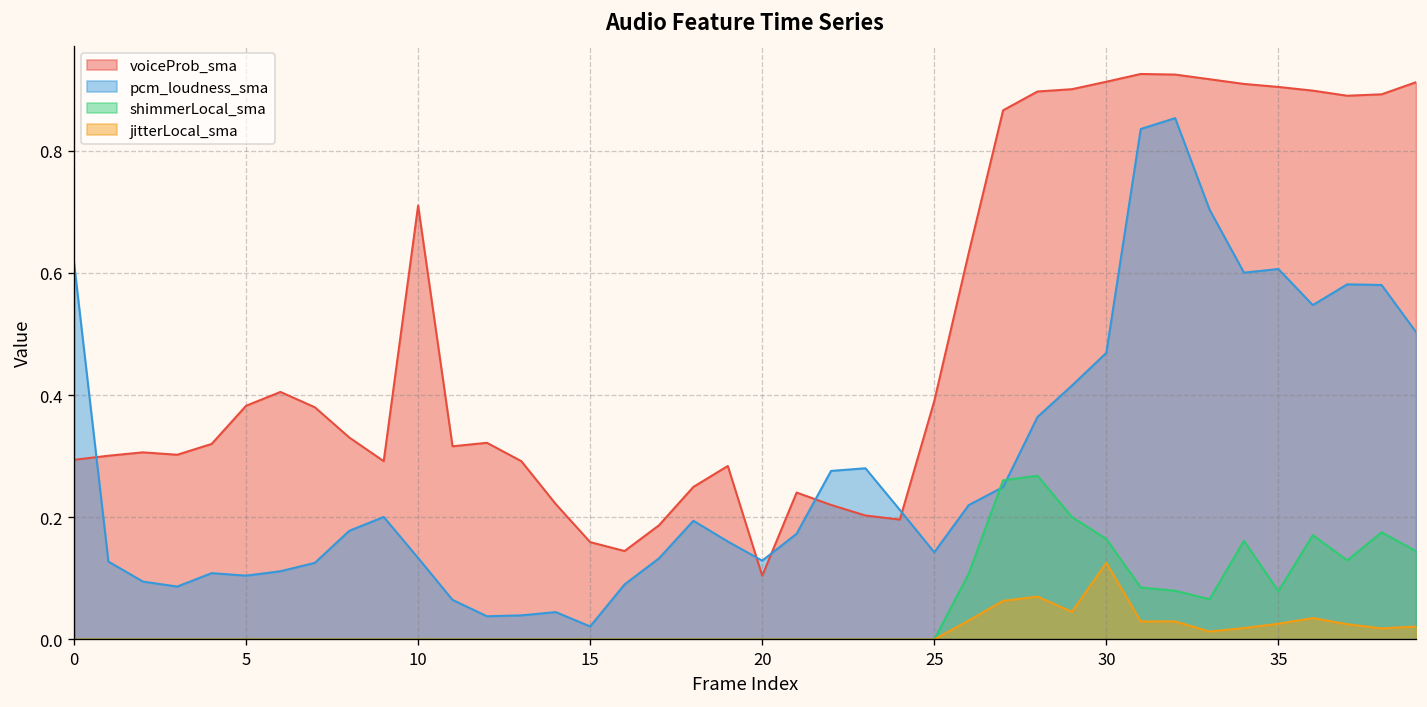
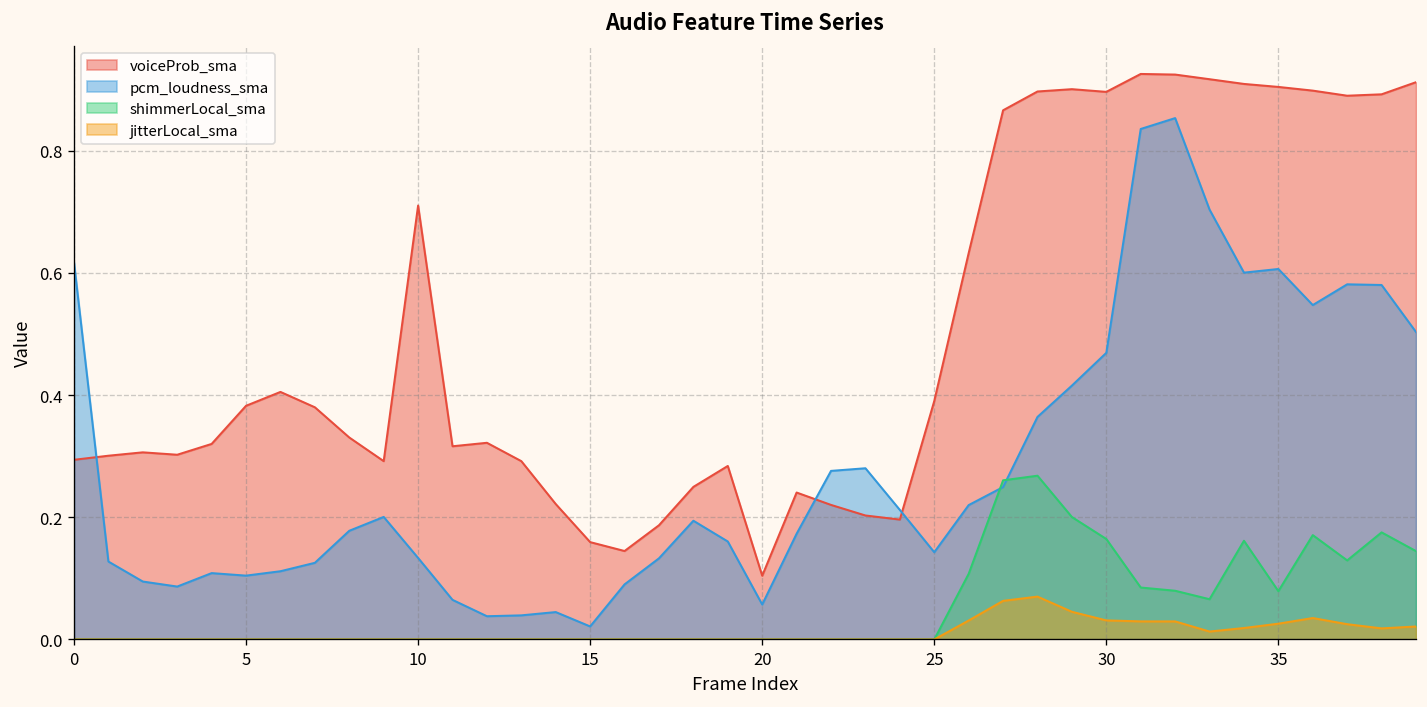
  {
    "voiceProb_sma": {
      "0": 0.29,
      "5": 0.38,
      "10": 0.71,
      "15": 0.16,
      "20": 0.10,
      "25": 0.39,
-     "30": 0.91,
+     "30": 0.90,
      "35": 0.90
    },
    "pcm_loudness_sma": {
      "0": 0.62,
      "5": 0.10,
      "10": 0.13,
      "15": 0.02,
-     "20": 0.13,
+     "20": 0.06,
      "25": 0.14,
      "30": 0.47,
      "35": 0.61
    },
    "shimmerLocal_sma": {
      "30": 0.16,
      "35": 0.08
    },
    "jitterLocal_sma": {
-     "30": 0.13,
+     "30": 0.03,
      "35": 0.03
    }
  }
